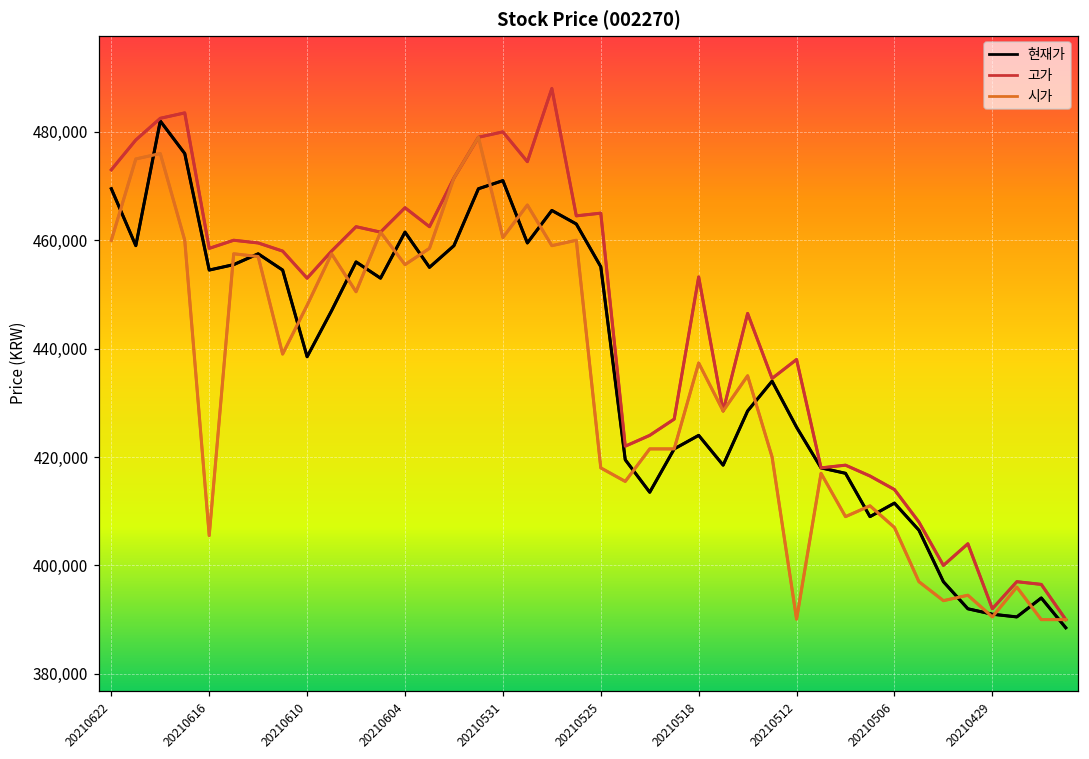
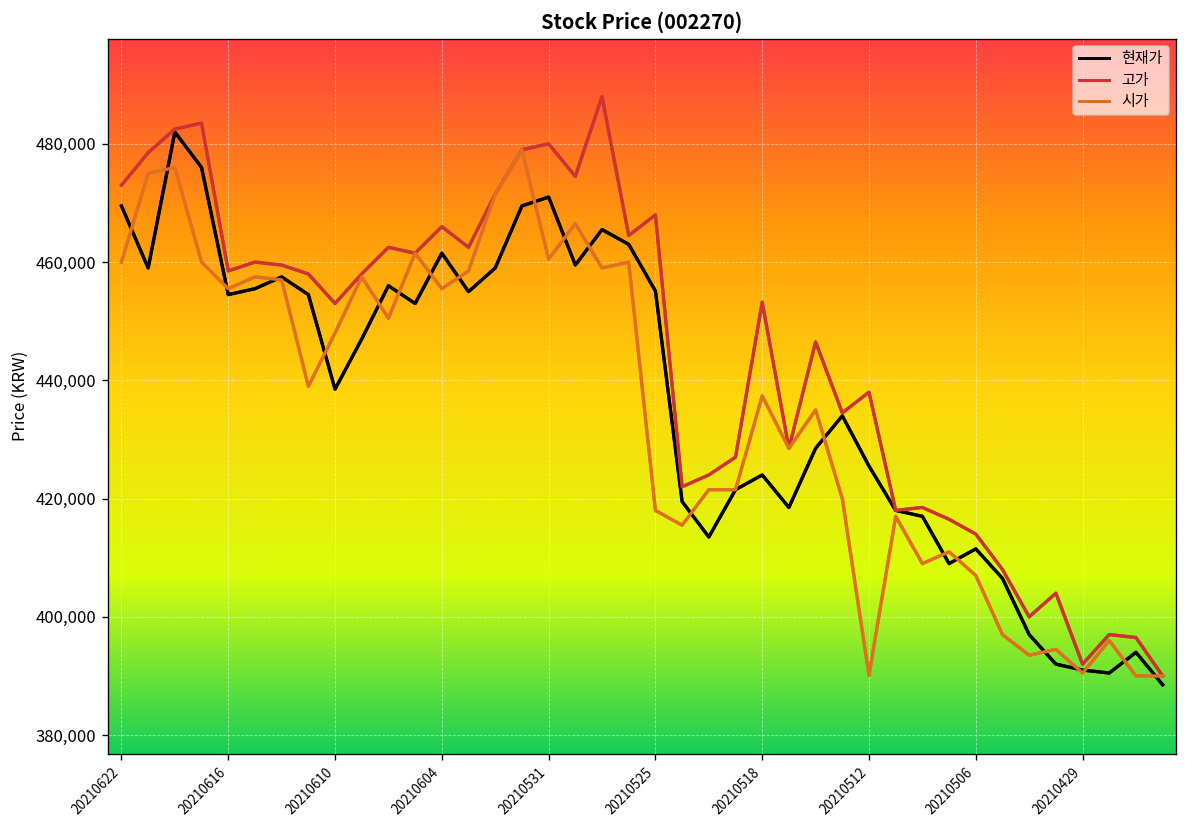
  {
    "현재가": {
      "20210622": "470,000",
      "20210616": "455,000",
      "20210610": "439,000",
      "20210604": "462,000",
      "20210531": "471,000",
      "20210525": "455,000",
      "20210518": "424,000",
      "20210512": "426,000",
      "20210506": "412,000"
    },
    "고가": {
      "20210622": "473,000",
      "20210616": "459,000",
      "20210610": "453,000",
      "20210604": "466,000",
      "20210531": "480,000",
-     "20210525": "465,000",
+     "20210525": "468,000",
      "20210518": "453,000",
      "20210512": "438,000",
      "20210506": "414,000",
      "20210429": "392,000"
    },
    "시가": {
      "20210622": "460,000",
-     "20210616": "406,000",
+     "20210616": "456,000",
      "20210610": "448,000",
      "20210604": "456,000",
      "20210531": "461,000",
      "20210525": "418,000",
      "20210518": "437,000",
      "20210512": "390,000",
      "20210506": "407,000"
    }
  }
